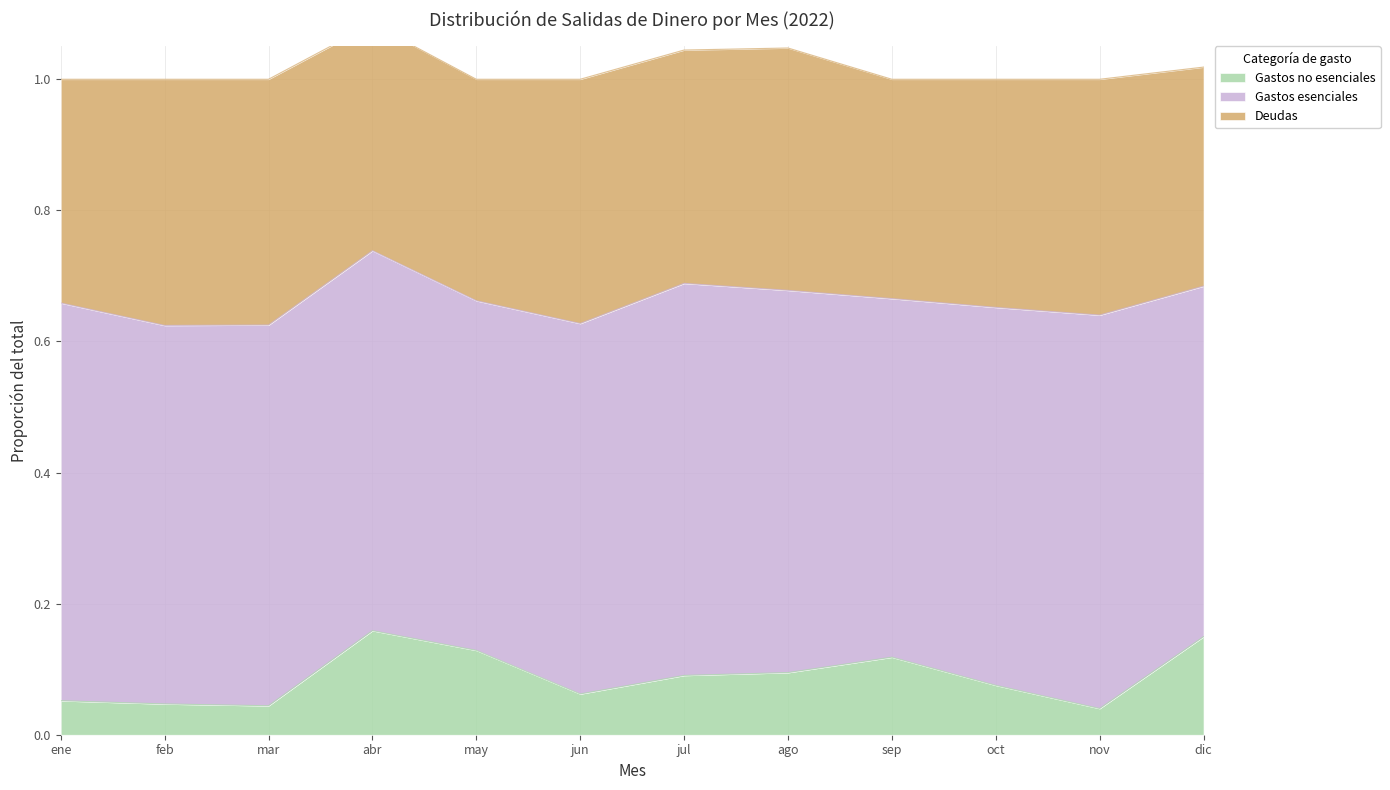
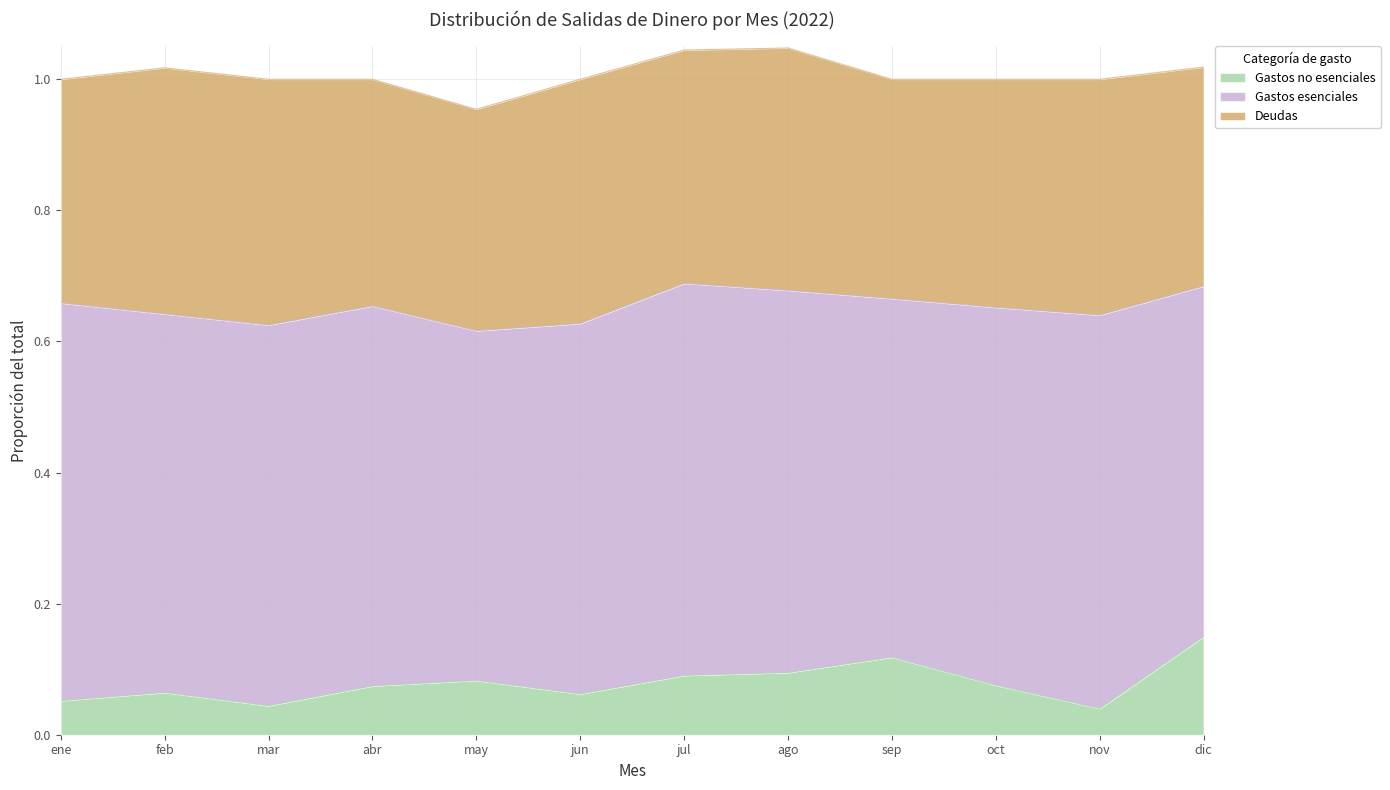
  {
    "Gastos no esenciales": {
      "ene": 0.05,
-     "feb": 0.05,
+     "feb": 0.06,
      "mar": 0.04,
-     "abr": 0.16,
-     "may": 0.13,
+     "abr": 0.07,
+     "may": 0.08,
      "jun": 0.06,
      "jul": 0.09,
      "ago": 0.09,
      "sep": 0.12,
      "oct": 0.08,
      "nov": 0.04,
      "dic": 0.15
    },
    "Gastos esenciales": {
      "ene": 0.61,
      "feb": 0.58,
      "mar": 0.58,
      "abr": 0.58,
      "may": 0.53,
      "jun": 0.57,
      "jul": 0.60,
      "ago": 0.58,
      "sep": 0.55,
      "oct": 0.58,
      "nov": 0.60,
      "dic": 0.53
    },
    "Deudas": {
      "ene": 0.34,
      "feb": 0.38,
      "mar": 0.37,
      "may": 0.34,
      "jun": 0.37,
      "jul": 0.36,
      "ago": 0.37,
      "sep": 0.33,
      "oct": 0.35,
      "nov": 0.36,
      "dic": 0.33
    }
  }
